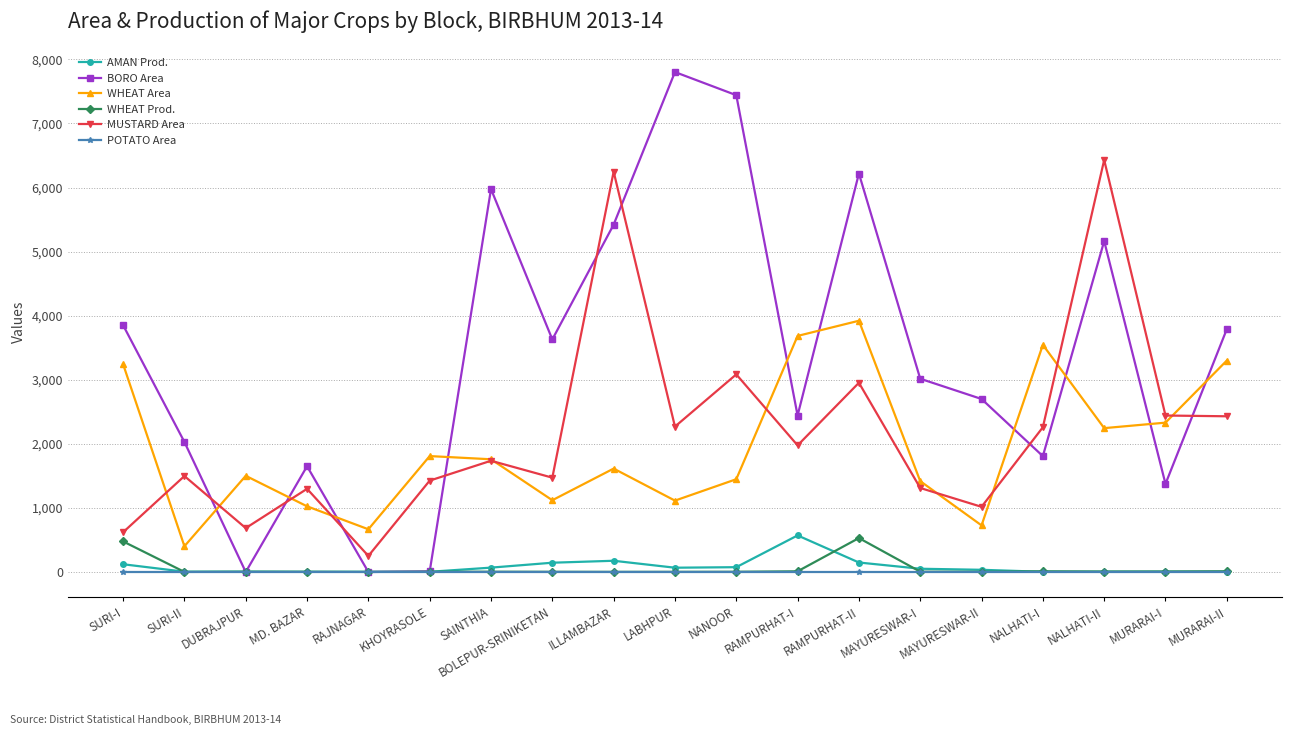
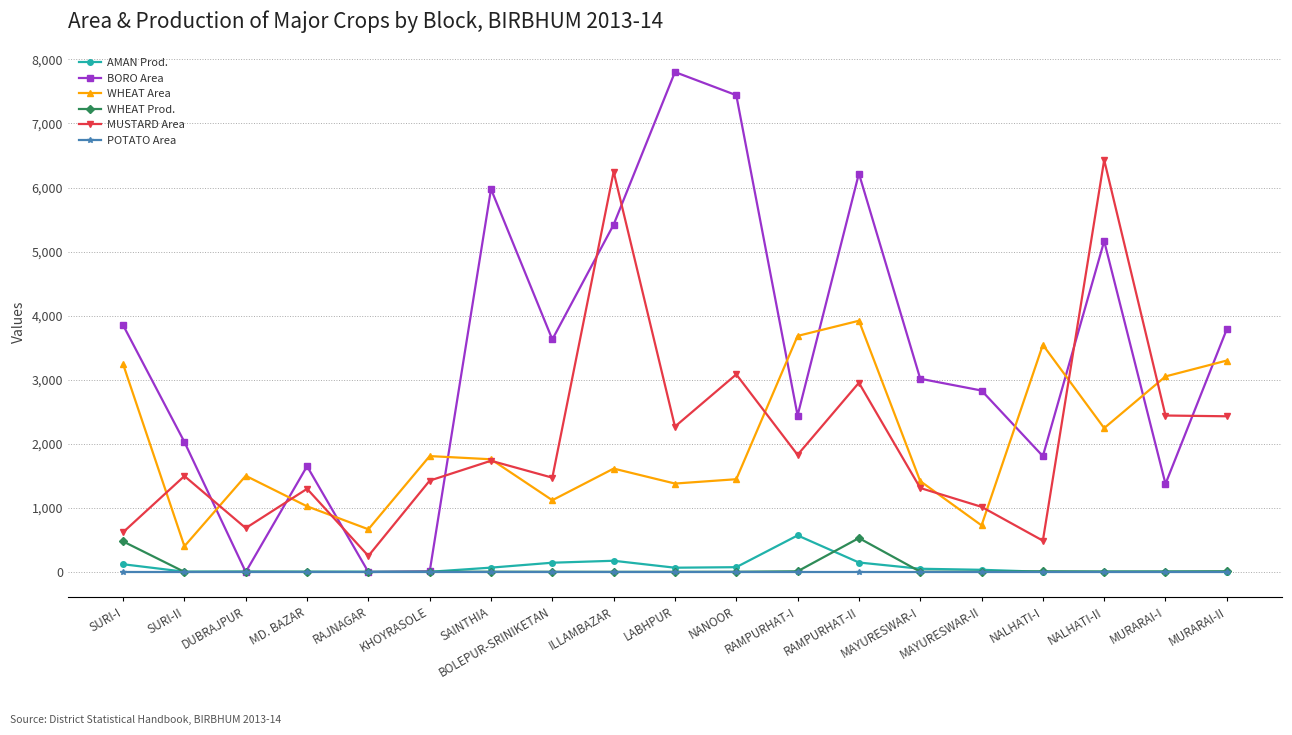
  {
    "AMAN Prod.": {
      "SURI-I": "100",
      "SAINTHIA": "100",
      "BOLEPUR-SRINIKETAN": "100",
      "ILLAMBAZAR": "200",
      "LABHPUR": "100",
      "NANOOR": "100",
      "RAMPURHAT-I": "600",
      "RAMPURHAT-II": "100",
      "MAYURESWAR-I": "100"
    },
    "BORO Area": {
      "SURI-I": "3,900",
      "SURI-II": "2,000",
      "MD. BAZAR": "1,700",
      "SAINTHIA": "6,000",
      "BOLEPUR-SRINIKETAN": "3,600",
      "ILLAMBAZAR": "5,400",
      "LABHPUR": "7,800",
      "NANOOR": "7,400",
      "RAMPURHAT-I": "2,400",
      "RAMPURHAT-II": "6,200",
      "MAYURESWAR-I": "3,000",
-     "MAYURESWAR-II": "2,700",
+     "MAYURESWAR-II": "2,800",
      "NALHATI-I": "1,800",
      "NALHATI-II": "5,200",
      "MURARAI-I": "1,400",
      "MURARAI-II": "3,800"
    },
    "WHEAT Area": {
      "SURI-I": "3,200",
      "SURI-II": "400",
      "DUBRAJPUR": "1,500",
      "MD. BAZAR": "1,000",
      "RAJNAGAR": "700",
      "KHOYRASOLE": "1,800",
      "BOLEPUR-SRINIKETAN": "1,100",
      "ILLAMBAZAR": "1,600",
-     "LABHPUR": "1,100",
+     "LABHPUR": "1,400",
      "NANOOR": "1,400",
      "RAMPURHAT-I": "3,700",
      "RAMPURHAT-II": "3,900",
      "MAYURESWAR-I": "1,400",
      "MAYURESWAR-II": "700",
      "NALHATI-I": "3,500",
      "NALHATI-II": "2,200",
-     "MURARAI-I": "2,300",
+     "MURARAI-I": "3,100",
      "MURARAI-II": "3,300"
    },
    "WHEAT Prod.": {
      "SURI-I": "500",
      "RAMPURHAT-II": "500"
    },
    "MUSTARD Area": {
      "SURI-I": "600",
      "SURI-II": "1,500",
      "DUBRAJPUR": "700",
      "MD. BAZAR": "1,300",
      "RAJNAGAR": "300",
      "KHOYRASOLE": "1,400",
      "BOLEPUR-SRINIKETAN": "1,500",
      "ILLAMBAZAR": "6,200",
      "LABHPUR": "2,300",
      "NANOOR": "3,100",
-     "RAMPURHAT-I": "2,000",
+     "RAMPURHAT-I": "1,800",
      "RAMPURHAT-II": "3,000",
      "MAYURESWAR-I": "1,300",
      "MAYURESWAR-II": "1,000",
-     "NALHATI-I": "2,300",
+     "NALHATI-I": "500",
      "NALHATI-II": "6,400",
      "MURARAI-I": "2,400",
      "MURARAI-II": "2,400"
    },
    "POTATO Area": {
      "SURI-I": "0",
      "RAMPURHAT-II": "0"
    }
  }
